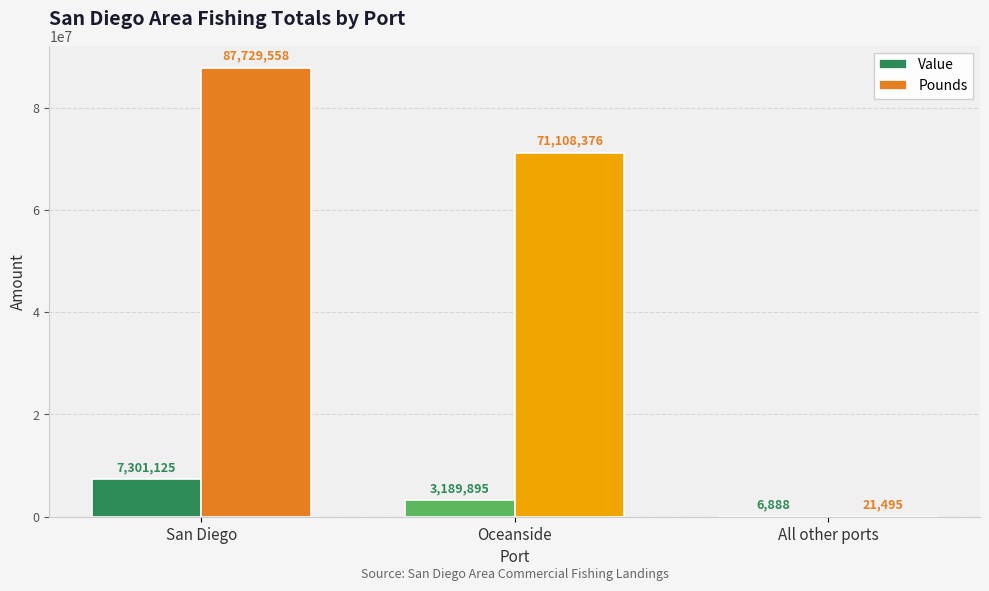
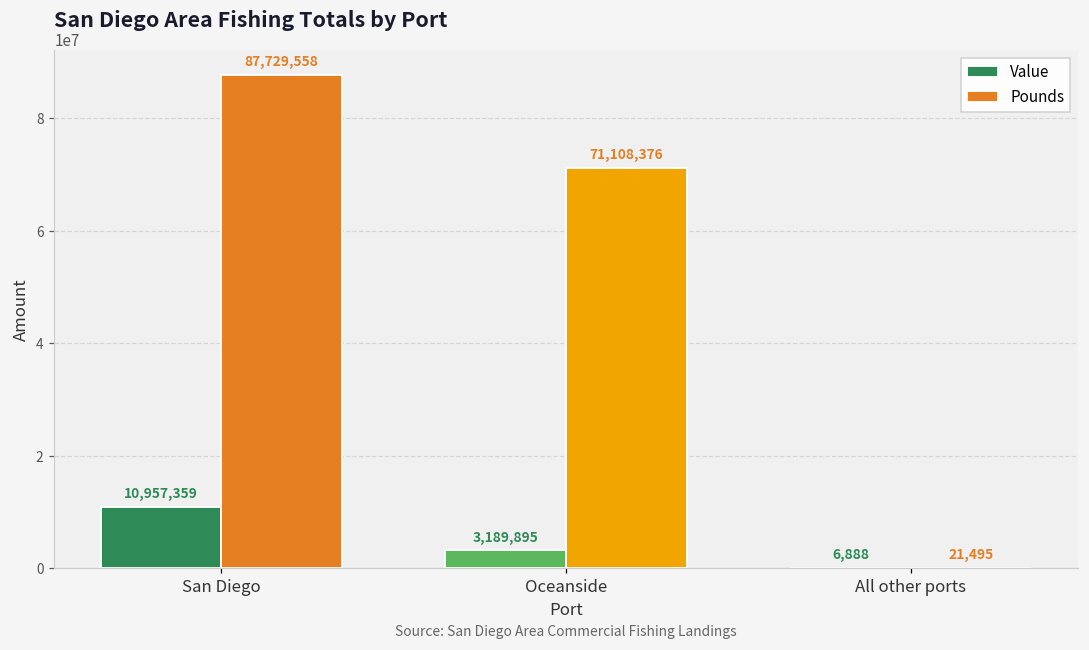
  {
    "Value": {
-     "San Diego": "7,301,125",
+     "San Diego": "10,957,359",
      "Oceanside": "3,189,895",
      "All other ports": "6,888"
    },
    "Pounds": {
      "San Diego": "87,729,558",
      "Oceanside": "71,108,376",
      "All other ports": "21,495"
    }
  }
